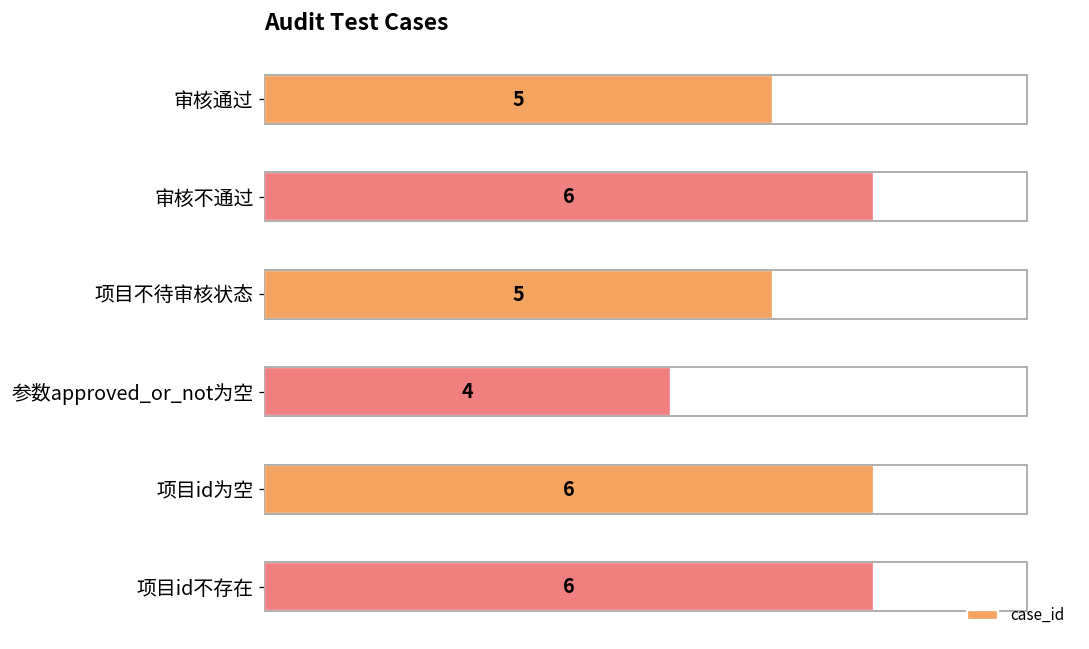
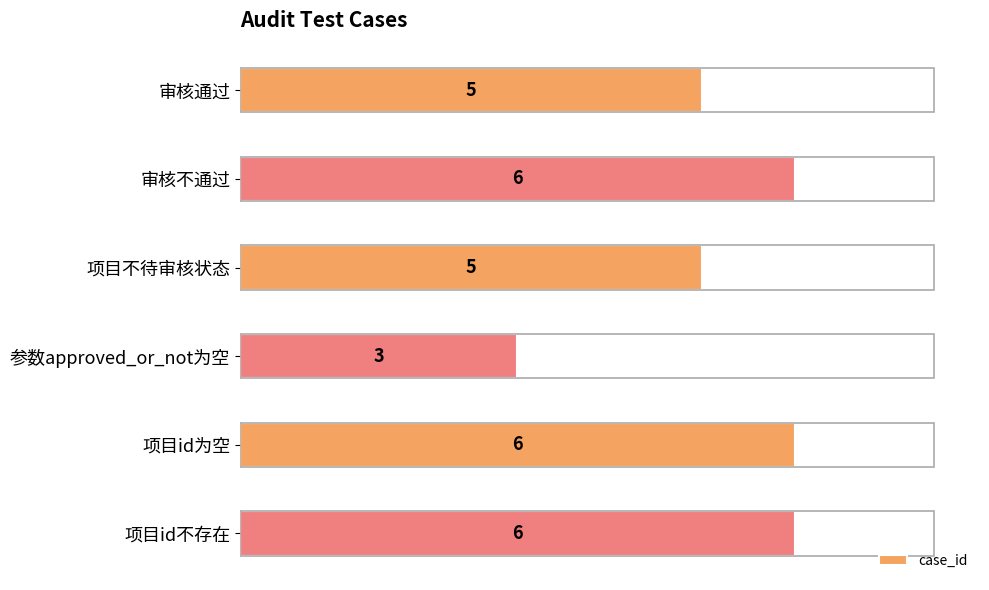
  {
    "审核通过": 5,
    "审核不通过": 6,
    "项目不待审核状态": 5,
-   "参数approved_or_not为空": 4,
+   "参数approved_or_not为空": 3,
    "项目id为空": 6,
    "项目id不存在": 6
  }
